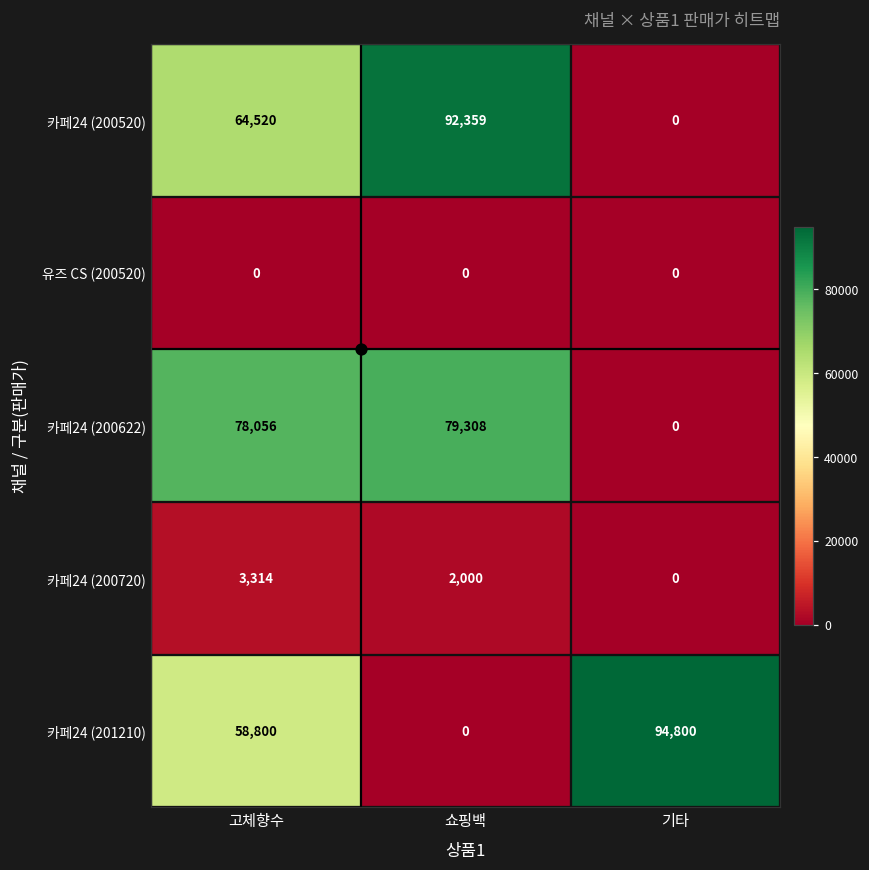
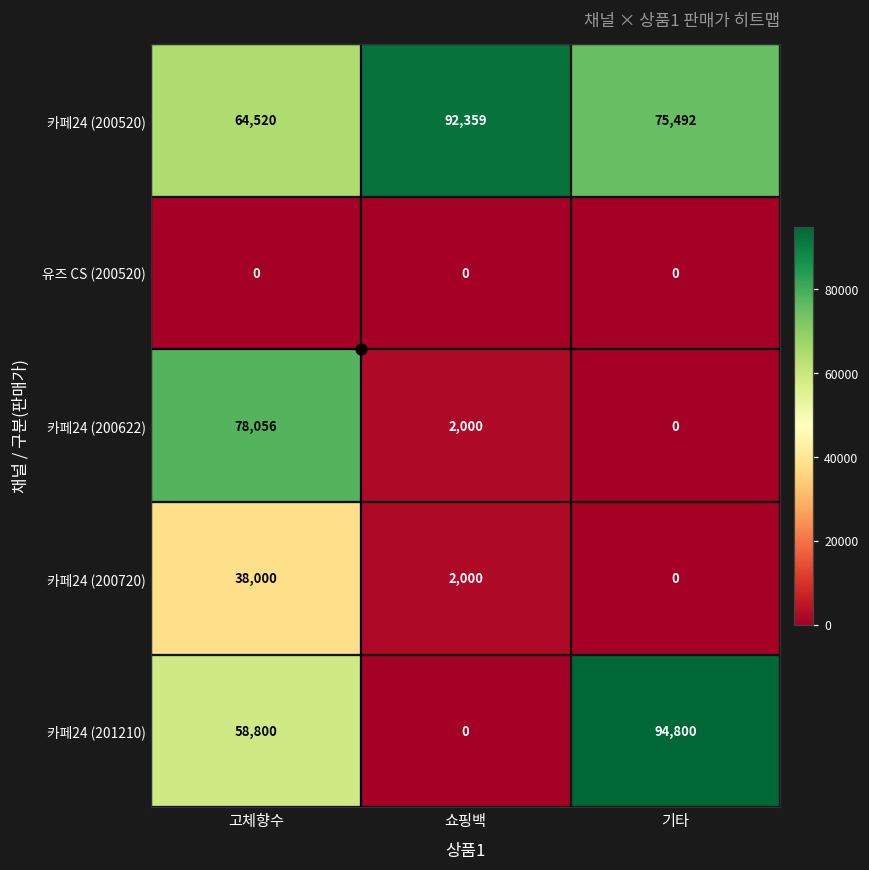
  {
    "카페24 (200520)": {
      "고체향수": "64,520",
      "쇼핑백": "92,359",
-     "기타": "0"
+     "기타": "75,492"
    },
    "유즈 CS (200520)": {
      "고체향수": "0",
      "쇼핑백": "0",
      "기타": "0"
    },
    "카페24 (200622)": {
      "고체향수": "78,056",
-     "쇼핑백": "79,308",
+     "쇼핑백": "2,000",
      "기타": "0"
    },
    "카페24 (200720)": {
-     "고체향수": "3,314",
+     "고체향수": "38,000",
      "쇼핑백": "2,000",
      "기타": "0"
    },
    "카페24 (201210)": {
      "고체향수": "58,800",
      "쇼핑백": "0",
      "기타": "94,800"
    }
  }
